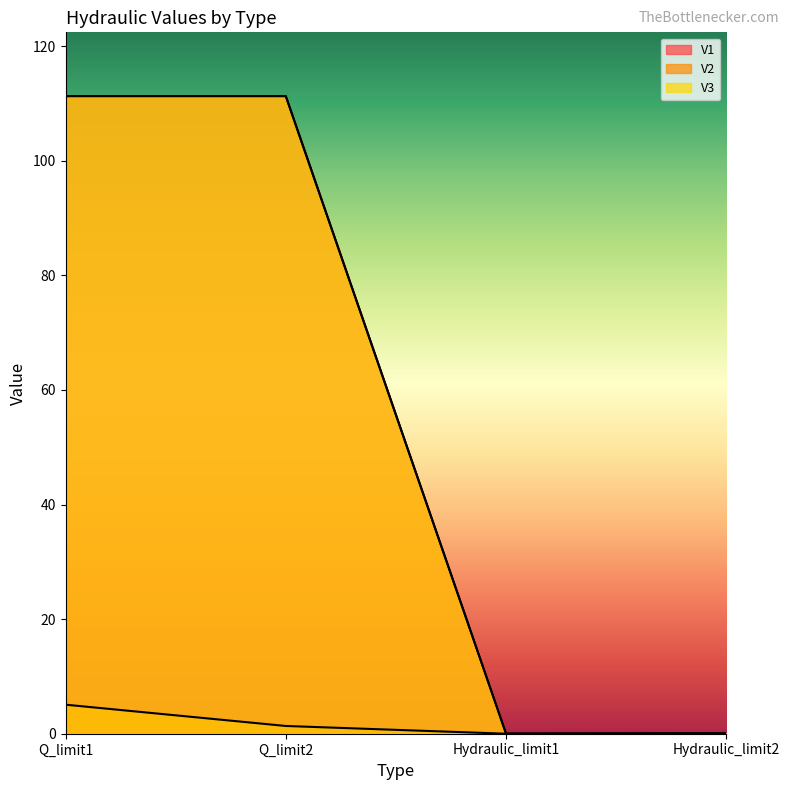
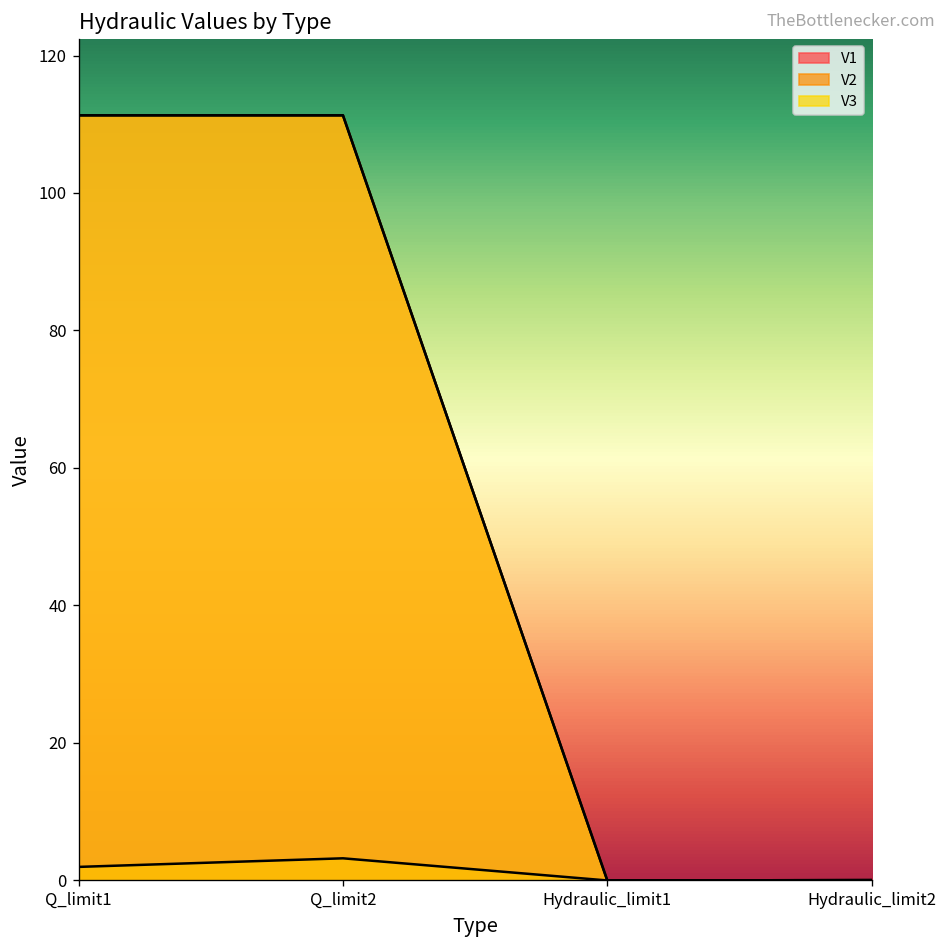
  {
    "V3": {
      "Q_limit1": 111,
      "Q_limit2": 111
    },
    "V2": {
-     "Q_limit1": 5,
-     "Q_limit2": 1
+     "Q_limit1": 2,
+     "Q_limit2": 3
    }
  }
